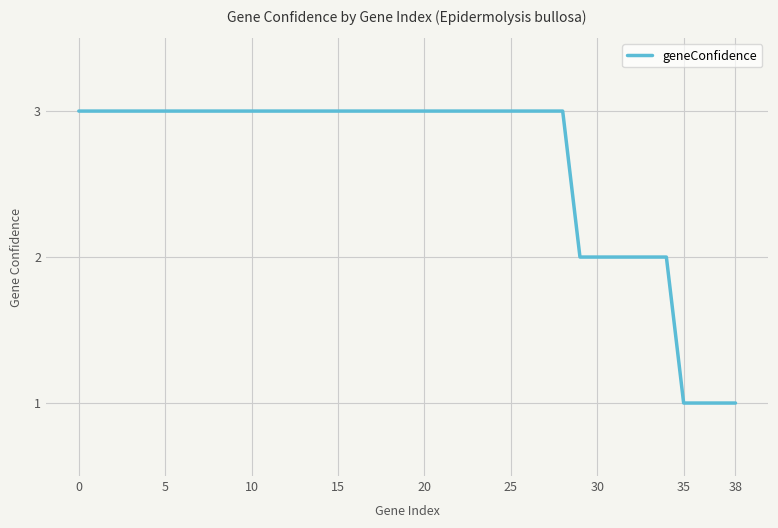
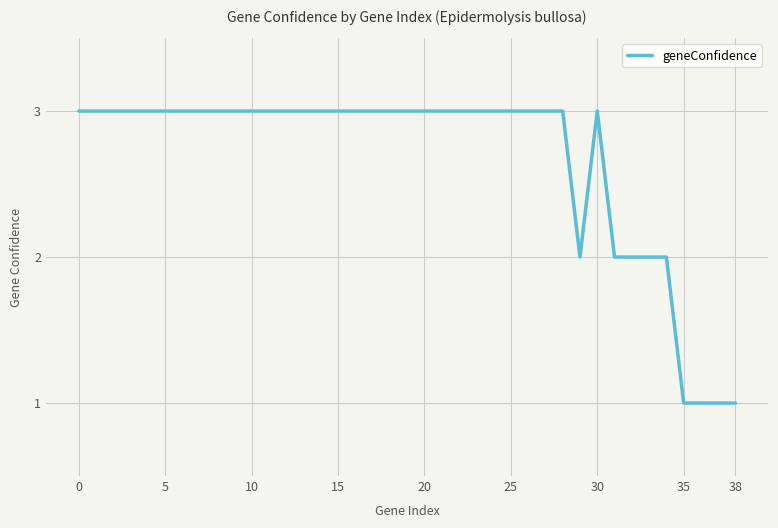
  {
    "0": 3,
    "5": 3,
    "10": 3,
    "15": 3,
    "20": 3,
    "25": 3,
-   "30": 2,
+   "30": 3,
    "35": 1,
    "38": 1
  }
